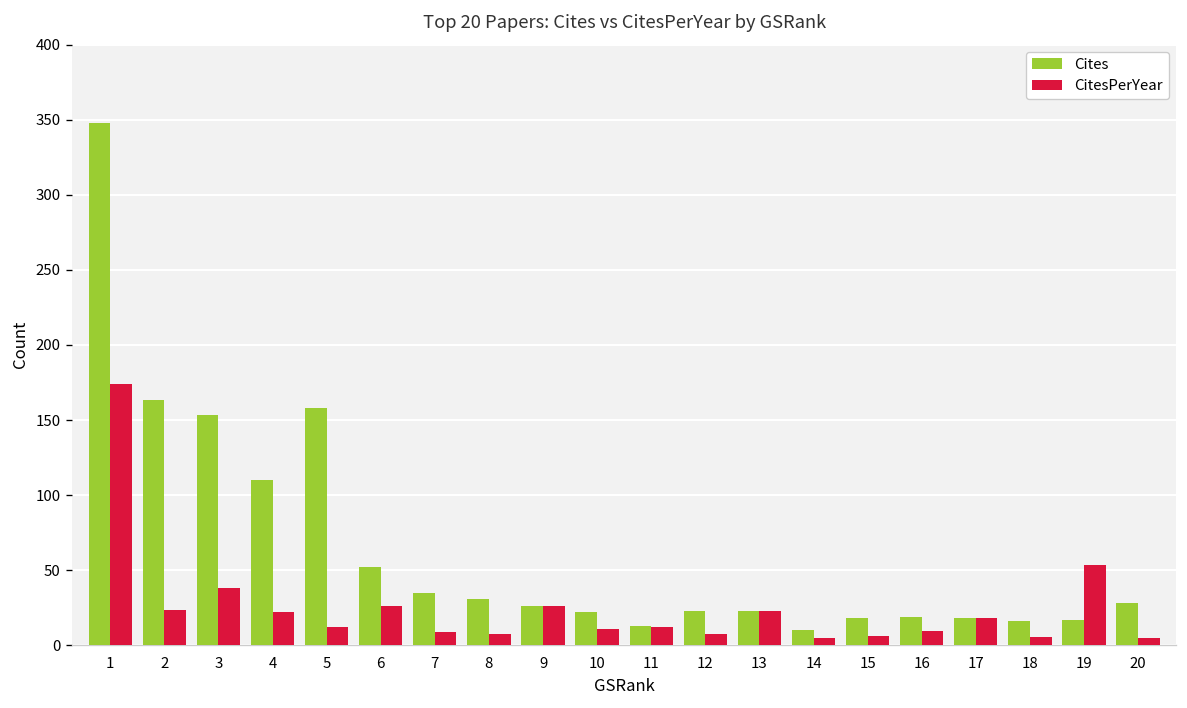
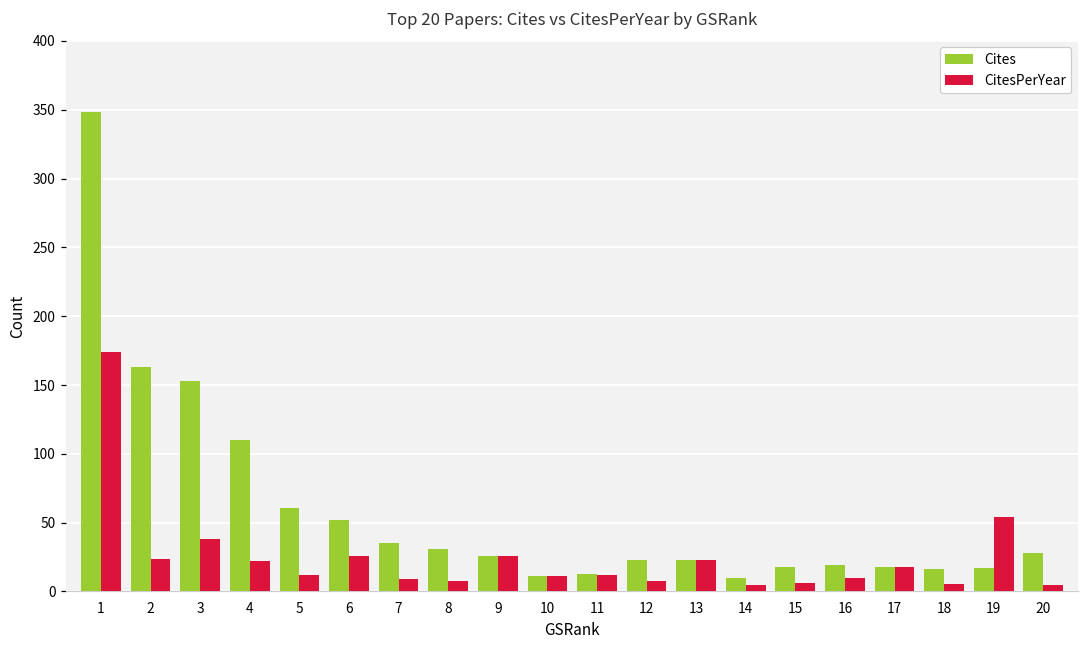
  {
    "Cites": {
      "1": 348,
      "2": 163,
      "3": 153,
      "4": 110,
-     "5": 158,
+     "5": 61,
      "6": 52,
      "7": 35,
      "8": 31,
      "9": 26,
-     "10": 22,
+     "10": 11,
      "11": 13,
      "12": 23,
      "13": 23,
      "14": 10,
      "15": 18,
      "16": 19,
      "17": 18,
      "18": 16,
      "19": 17,
      "20": 28
    },
    "CitesPerYear": {
      "1": 174,
      "2": 23,
      "3": 38,
      "4": 22,
      "5": 12,
      "6": 26,
      "7": 9,
      "8": 8,
      "9": 26,
      "10": 11,
      "11": 12,
      "12": 8,
      "13": 23,
      "14": 5,
      "15": 6,
      "16": 10,
      "17": 18,
      "18": 5,
      "19": 54,
      "20": 5
    }
  }
